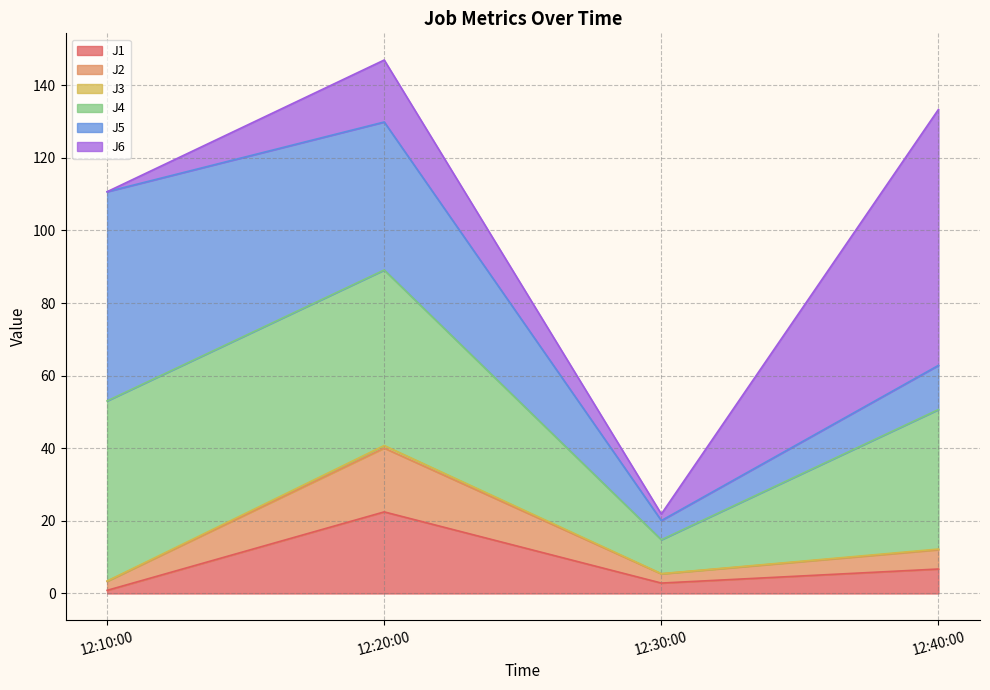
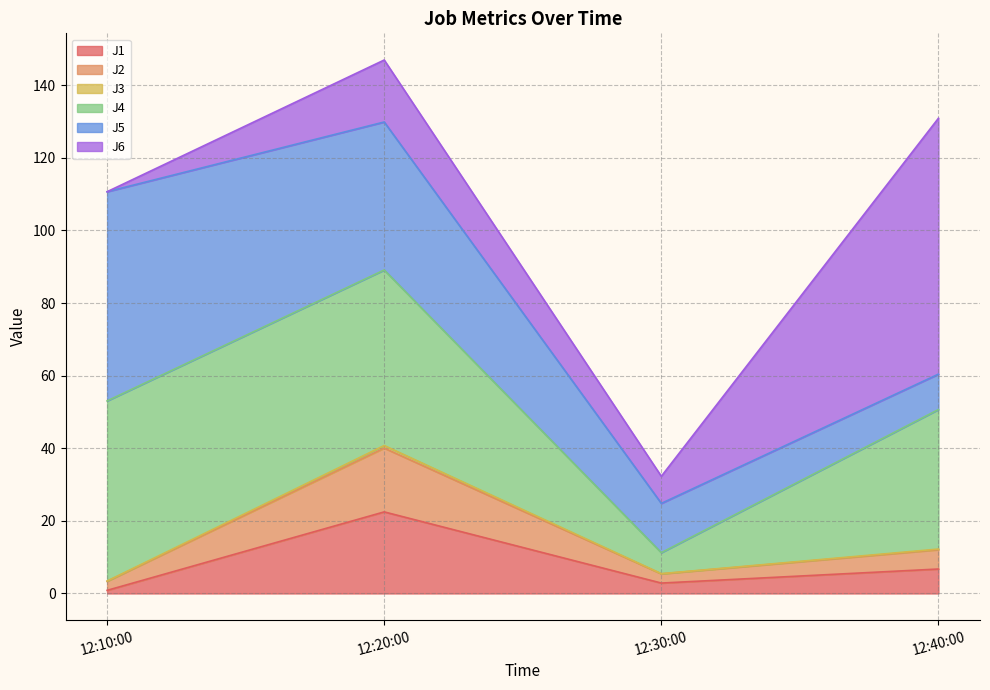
  {
    "J4": {
      "12:10:00": 50,
      "12:20:00": 48,
-     "12:30:00": 9,
+     "12:30:00": 6,
      "12:40:00": 38
    },
    "J5": {
      "12:20:00": 41,
-     "12:30:00": 5,
-     "12:40:00": 12
+     "12:30:00": 14,
+     "12:40:00": 10
    },
    "J6": {
      "12:20:00": 17,
-     "12:30:00": 2,
+     "12:30:00": 7,
      "12:40:00": 71
    }
  }
